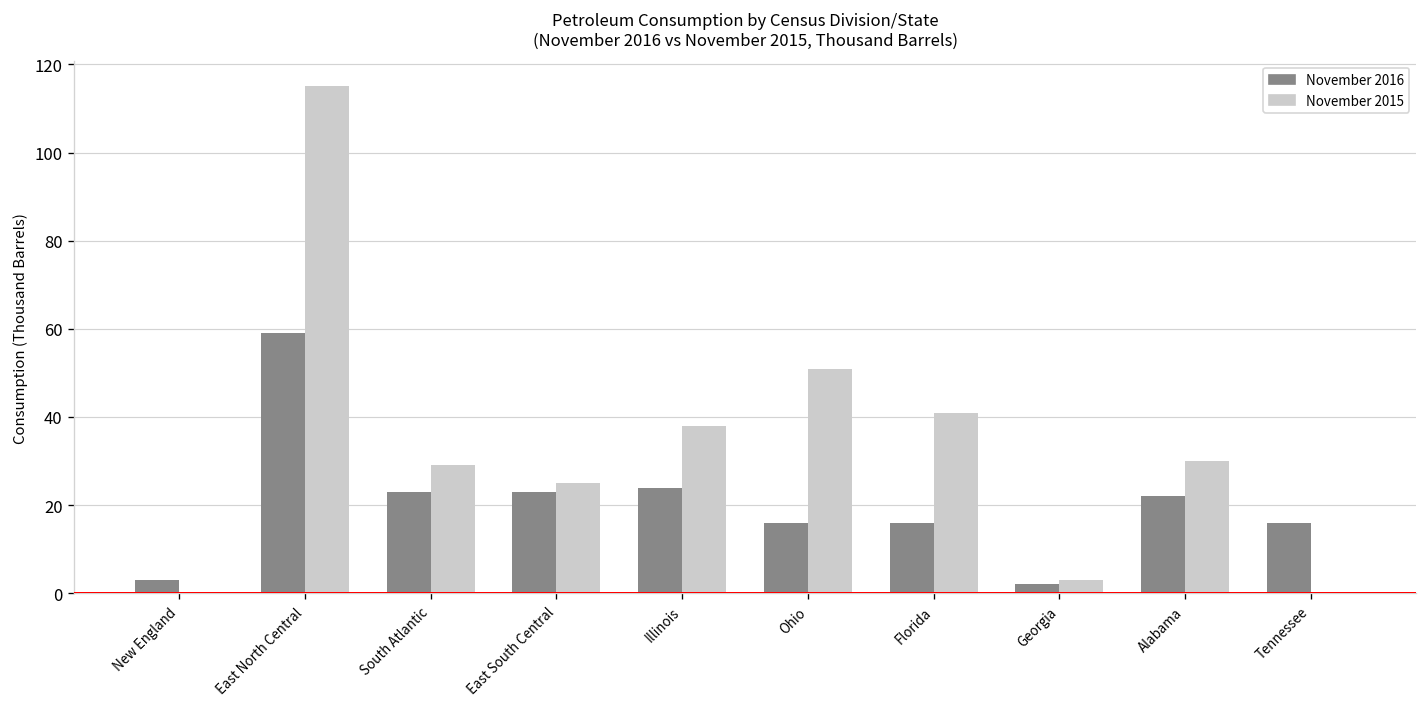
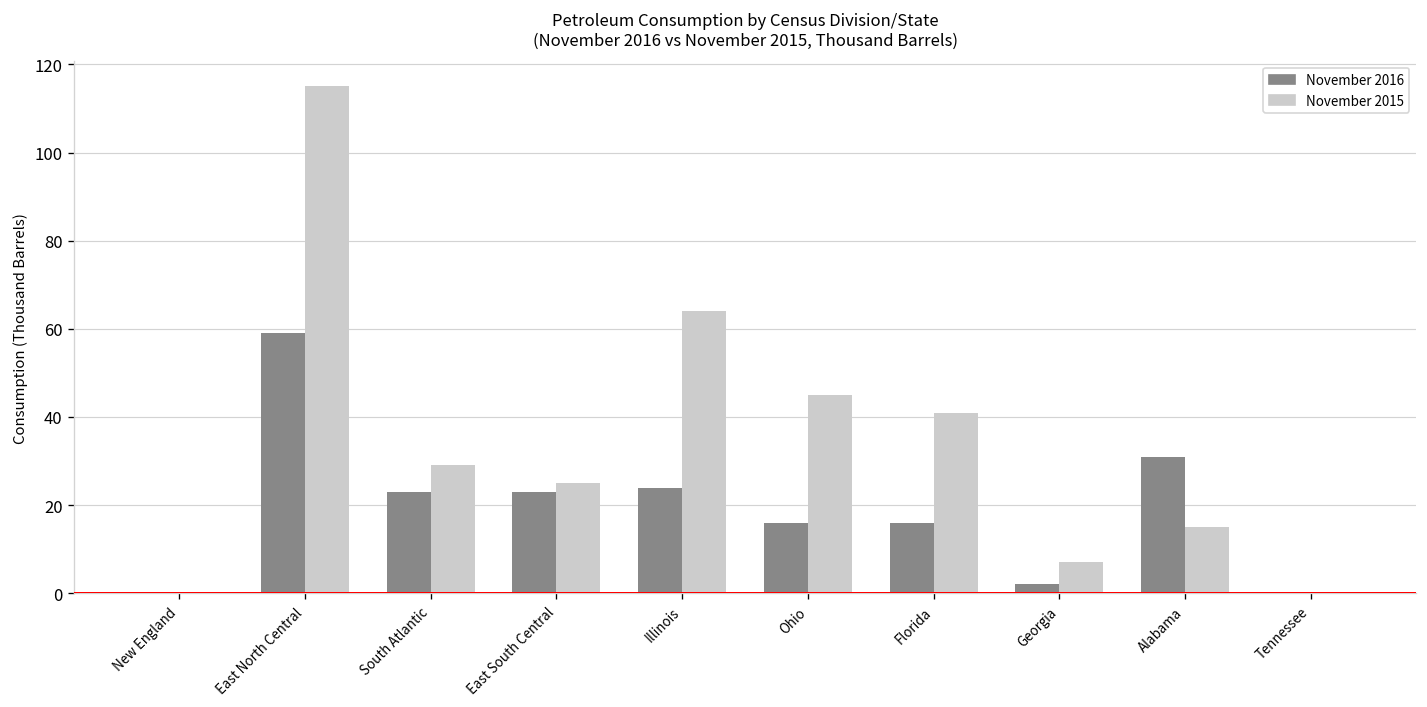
  {
    "November 2016": {
-     "New England": 3,
+     "New England": 0,
      "East North Central": 59,
      "South Atlantic": 23,
      "East South Central": 23,
      "Illinois": 24,
      "Ohio": 16,
      "Florida": 16,
      "Georgia": 2,
-     "Alabama": 22,
-     "Tennessee": 16
+     "Alabama": 31,
+     "Tennessee": 0
    },
    "November 2015": {
      "New England": 0,
      "East North Central": 115,
      "South Atlantic": 29,
      "East South Central": 25,
-     "Illinois": 38,
-     "Ohio": 51,
+     "Illinois": 64,
+     "Ohio": 45,
      "Florida": 41,
-     "Georgia": 3,
-     "Alabama": 30,
+     "Georgia": 7,
+     "Alabama": 15,
      "Tennessee": 0
    }
  }
